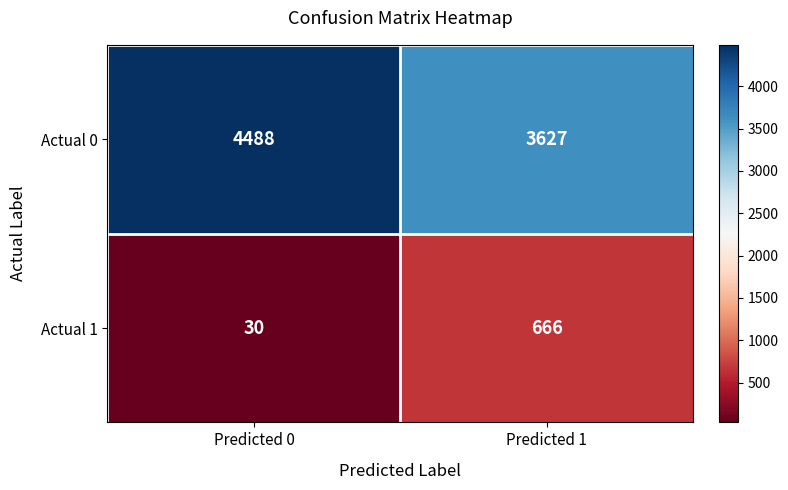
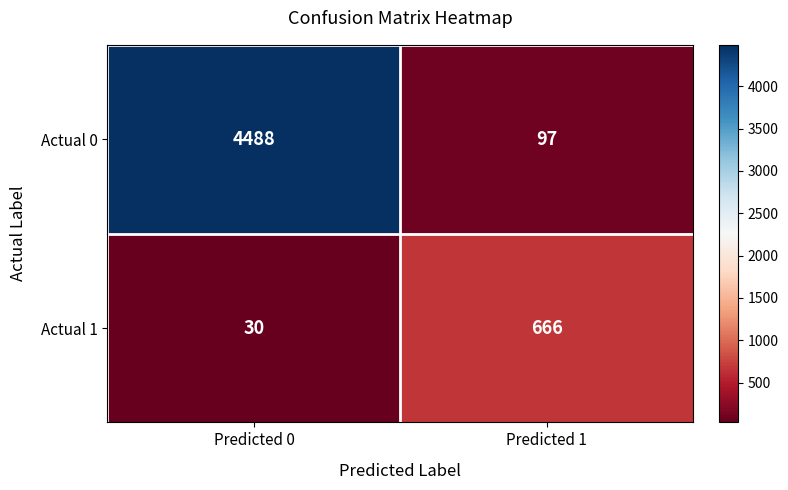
  {
    "Actual 0": {
      "Predicted 0": 4488,
-     "Predicted 1": 3627
+     "Predicted 1": 97
    },
    "Actual 1": {
      "Predicted 0": 30,
      "Predicted 1": 666
    }
  }
